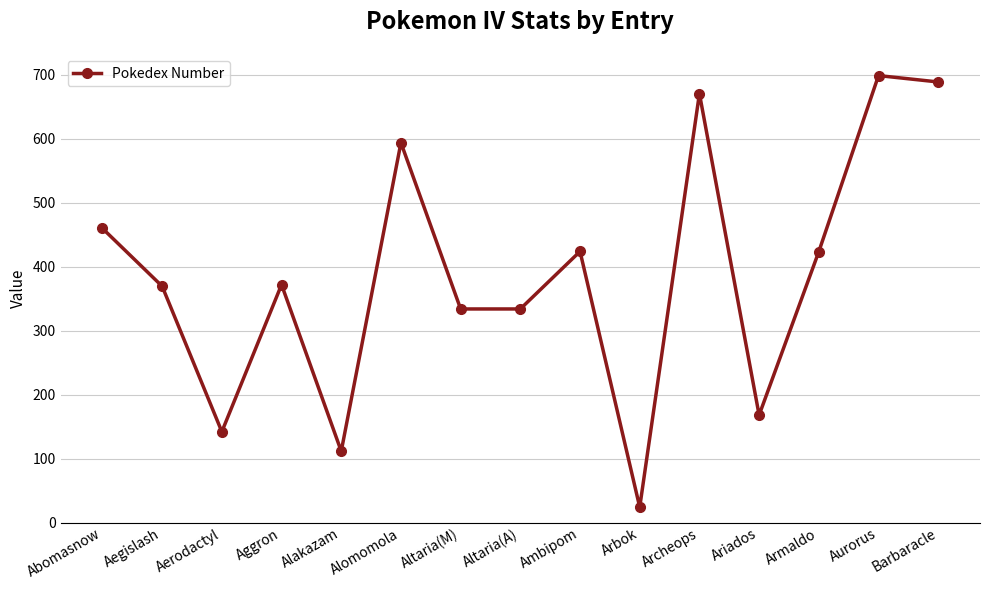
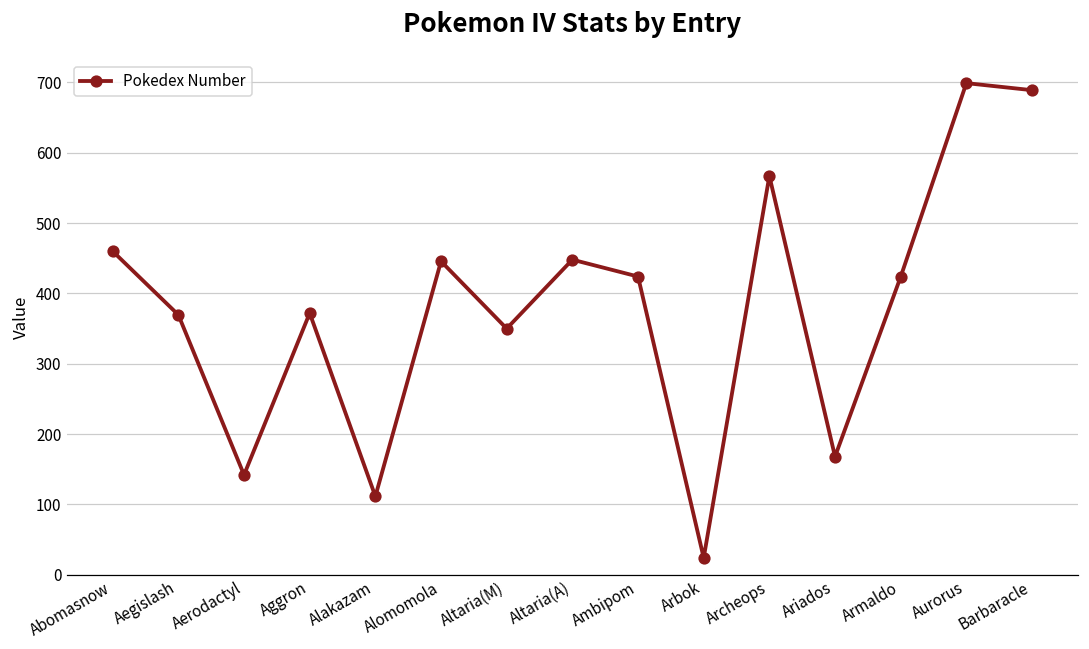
  {
    "Abomasnow": 460,
    "Aegislash": 370,
    "Aerodactyl": 140,
    "Aggron": 370,
    "Alakazam": 110,
-   "Alomomola": 590,
-   "Altaria(M)": 330,
-   "Altaria(A)": 330,
+   "Alomomola": 450,
+   "Altaria(M)": 350,
+   "Altaria(A)": 450,
    "Ambipom": 420,
    "Arbok": 20,
-   "Archeops": 670,
+   "Archeops": 570,
    "Ariados": 170,
    "Armaldo": 420,
    "Aurorus": 700,
    "Barbaracle": 690
  }
